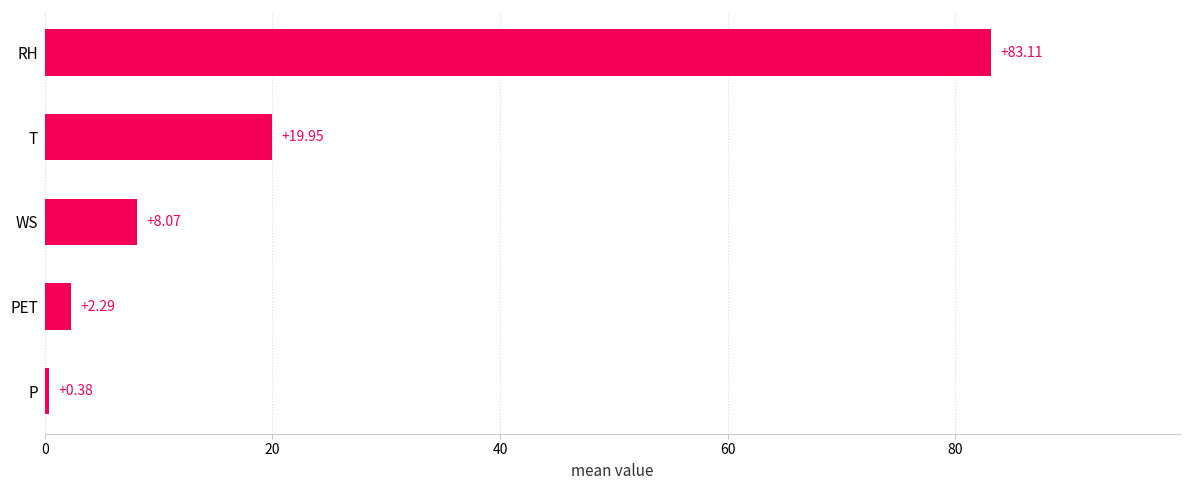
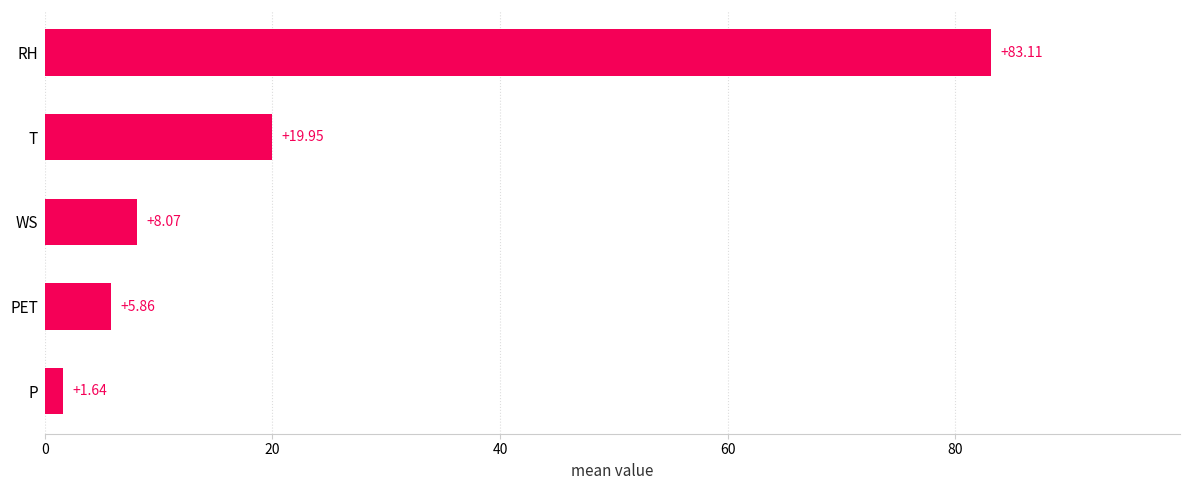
  {
    "RH": "+83.11",
    "T": "+19.95",
    "WS": "+8.07",
-   "PET": "+2.29",
-   "P": "+0.38"
+   "PET": "+5.86",
+   "P": "+1.64"
  }
